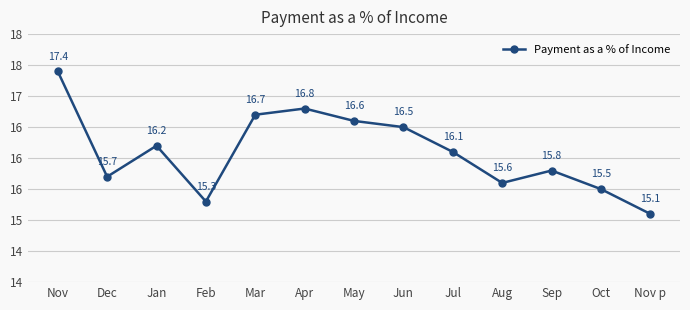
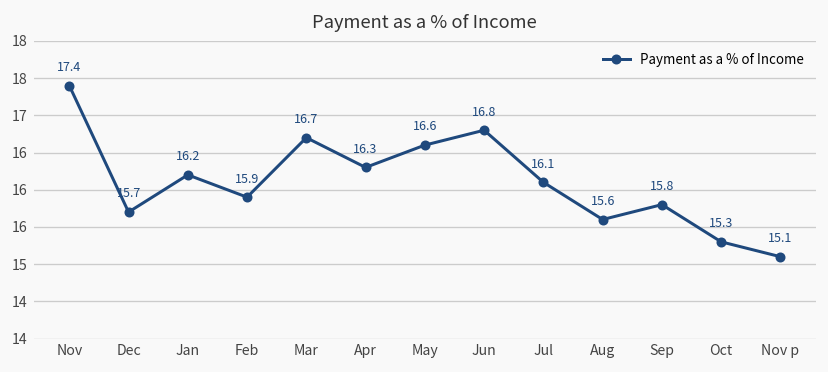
  {
    "Nov": 17.4,
    "Dec": 15.7,
    "Jan": 16.2,
-   "Feb": 15.3,
+   "Feb": 15.9,
    "Mar": 16.7,
-   "Apr": 16.8,
+   "Apr": 16.3,
    "May": 16.6,
-   "Jun": 16.5,
+   "Jun": 16.8,
    "Jul": 16.1,
    "Aug": 15.6,
    "Sep": 15.8,
-   "Oct": 15.5,
+   "Oct": 15.3,
    "Nov p": 15.1
  }
